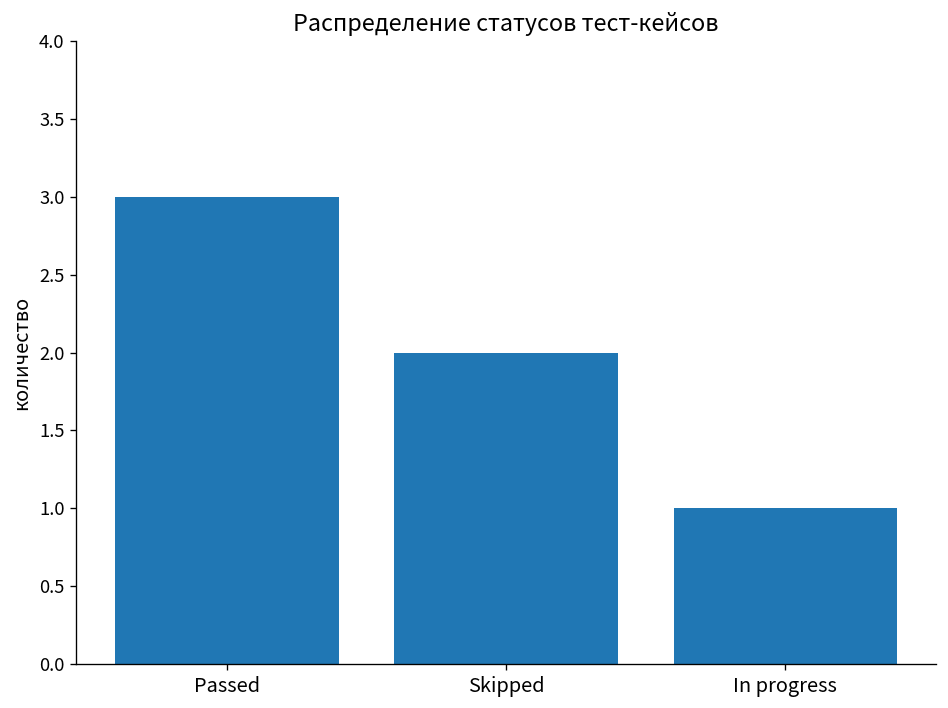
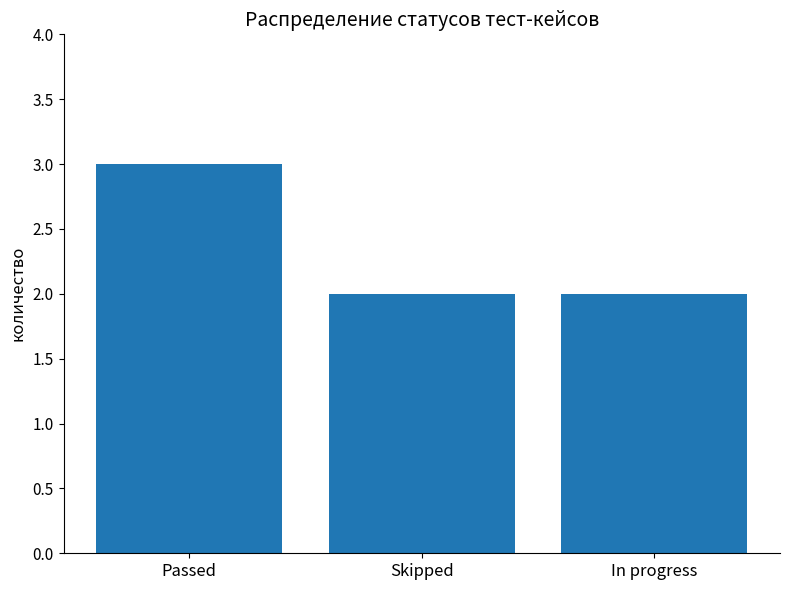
  {
    "Passed": 3,
    "Skipped": 2,
-   "In progress": 1
+   "In progress": 2
  }
